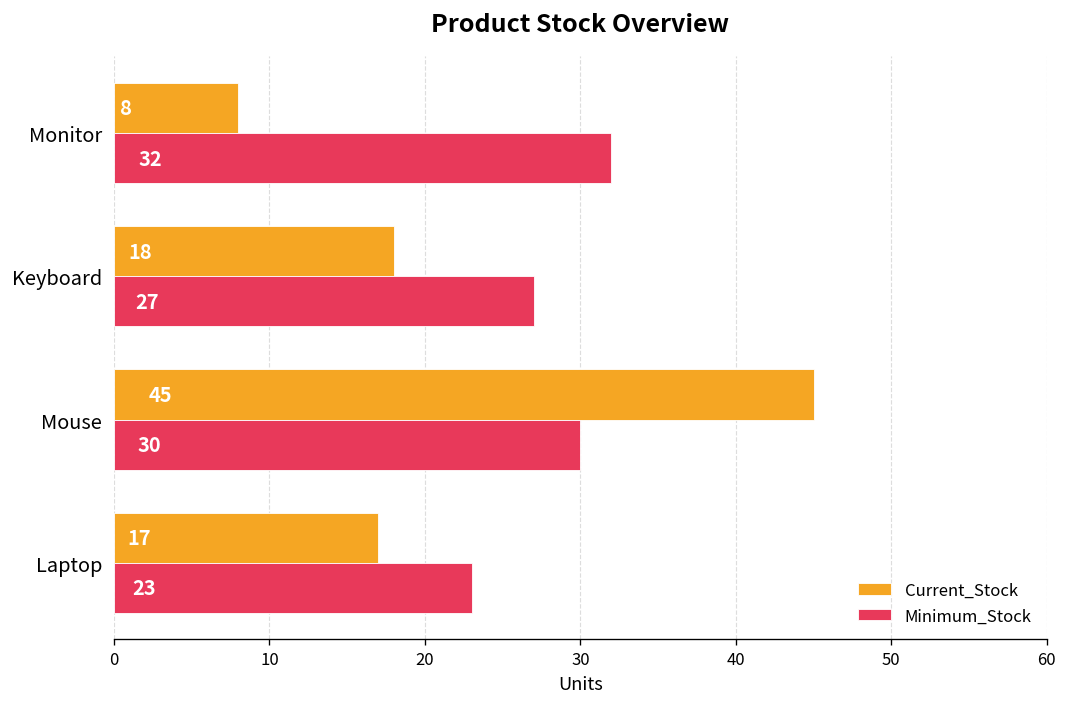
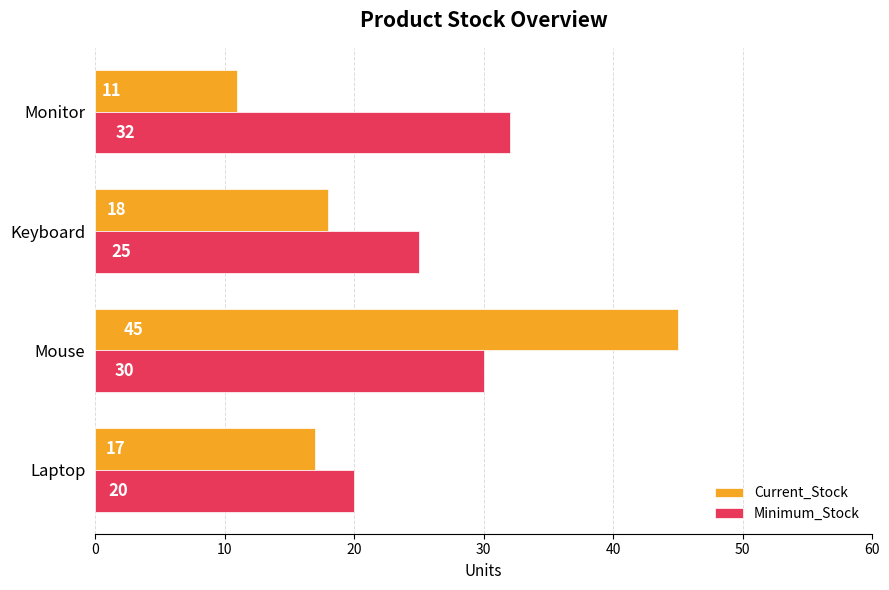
  {
    "Current_Stock": {
-     "Monitor": 8,
+     "Monitor": 11,
      "Keyboard": 18,
      "Mouse": 45,
      "Laptop": 17
    },
    "Minimum_Stock": {
      "Monitor": 32,
-     "Keyboard": 27,
+     "Keyboard": 25,
      "Mouse": 30,
-     "Laptop": 23
+     "Laptop": 20
    }
  }
